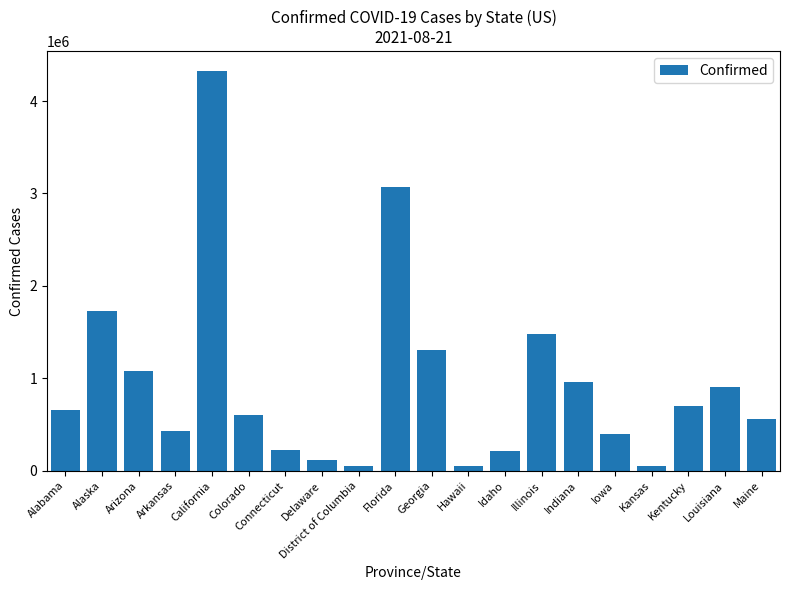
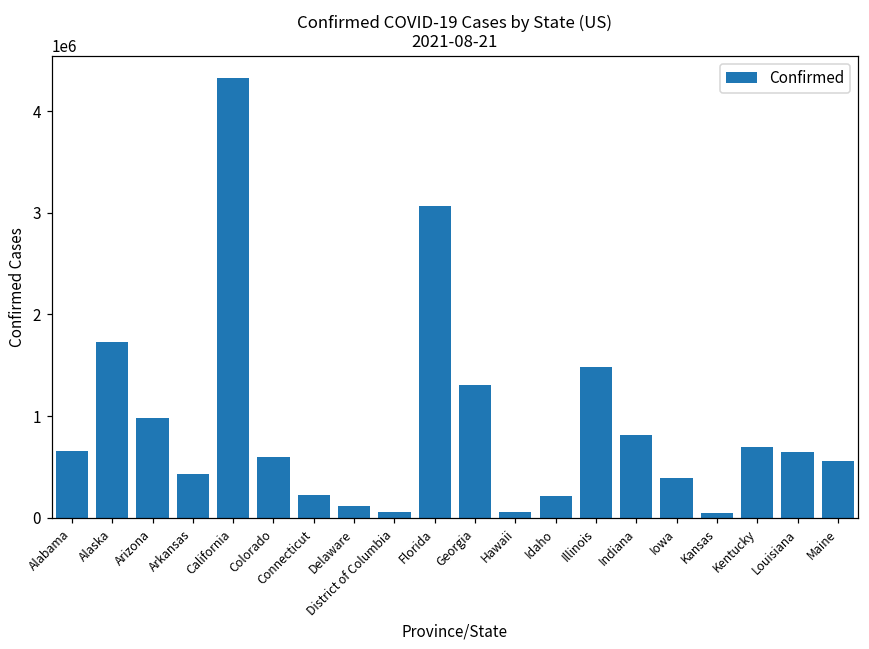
  {
    "Alabama": 700000,
    "Alaska": 1700000,
-   "Arizona": 1100000,
+   "Arizona": 1000000,
    "Arkansas": 400000,
    "California": 4300000,
    "Colorado": 600000,
    "Connecticut": 200000,
    "Delaware": 100000,
    "District of Columbia": 100000,
    "Florida": 3100000,
    "Georgia": 1300000,
    "Hawaii": 100000,
    "Idaho": 200000,
    "Illinois": 1500000,
-   "Indiana": 1000000,
+   "Indiana": 800000,
    "Iowa": 400000,
    "Kansas": 0,
    "Kentucky": 700000,
-   "Louisiana": 900000,
+   "Louisiana": 600000,
    "Maine": 600000
  }
